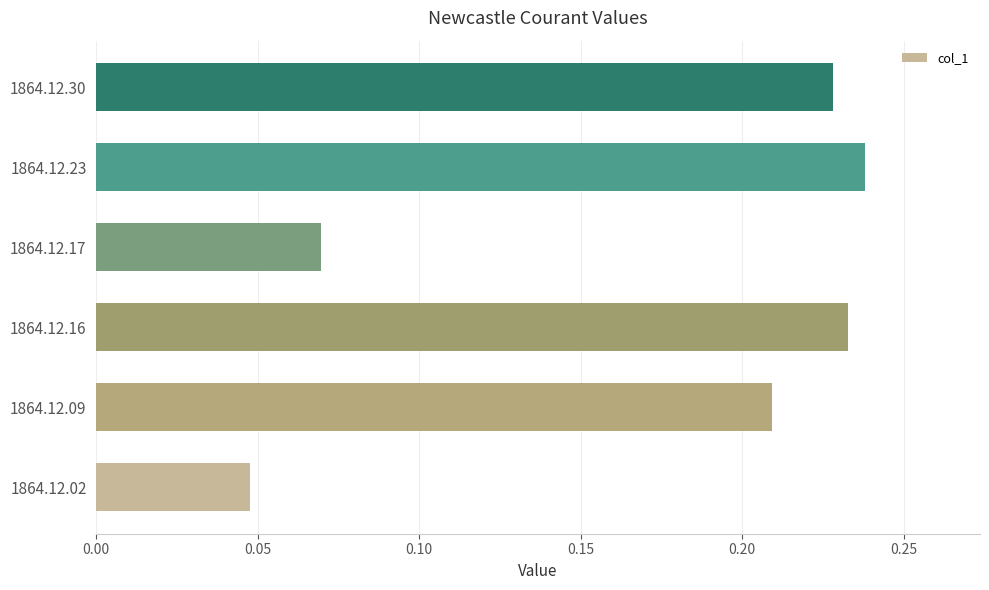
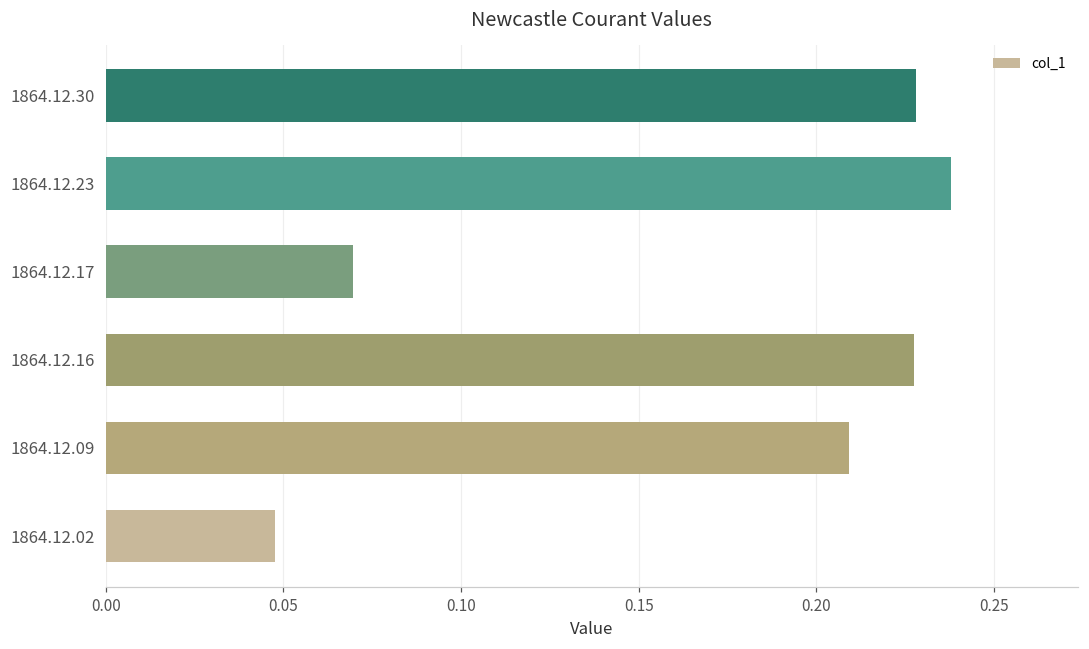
  {
    "1864.12.30": 0.228,
    "1864.12.23": 0.238,
    "1864.12.17": 0.070,
-   "1864.12.16": 0.233,
+   "1864.12.16": 0.228,
    "1864.12.09": 0.209,
    "1864.12.02": 0.048
  }
